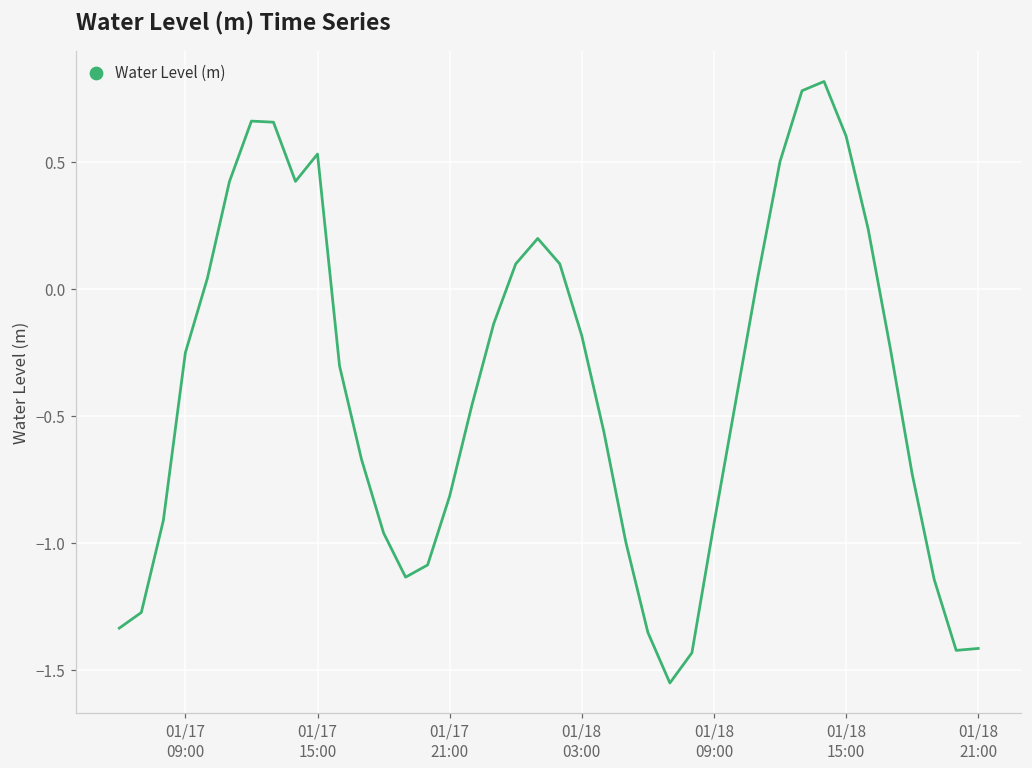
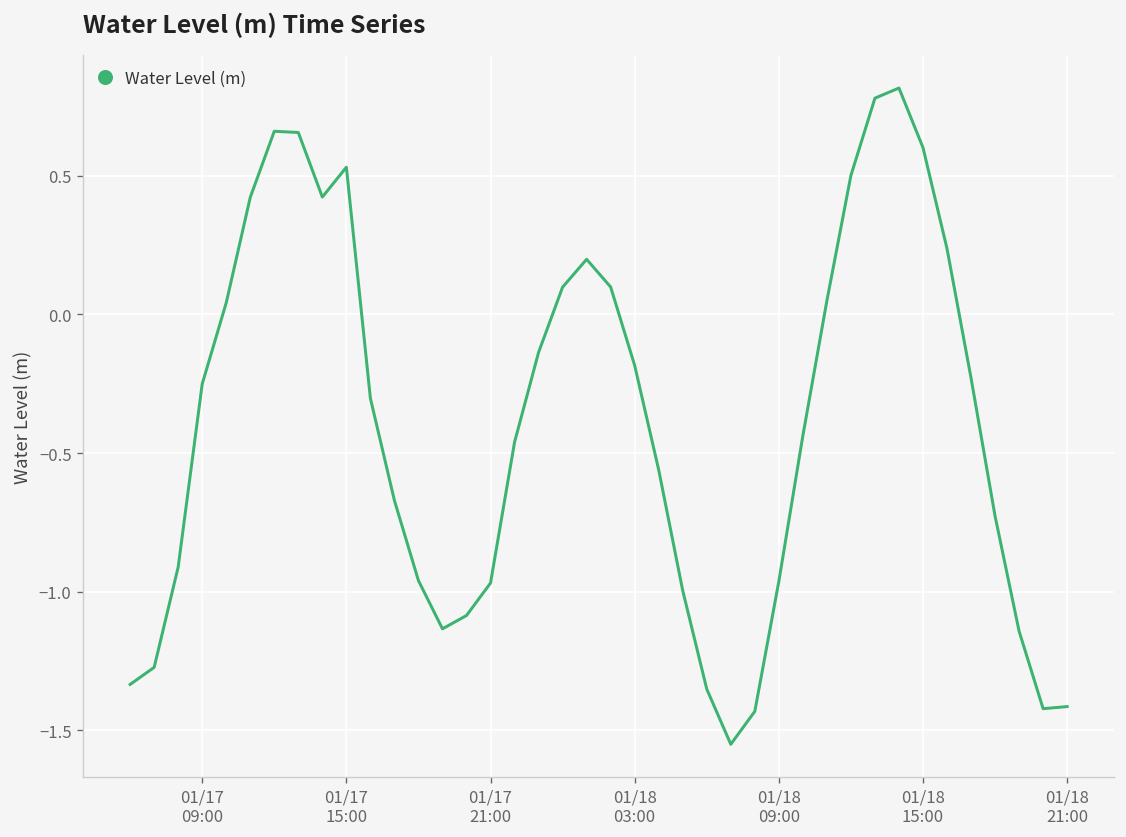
  {
    "01/17 09:00": -0.25,
    "01/17 15:00": 0.53,
-   "01/17 21:00": -0.82,
+   "01/17 21:00": -0.97,
    "01/18 03:00": -0.18,
-   "01/18 09:00": -0.92,
+   "01/18 09:00": -0.96,
    "01/18 15:00": 0.60,
    "01/18 21:00": -1.41
  }
